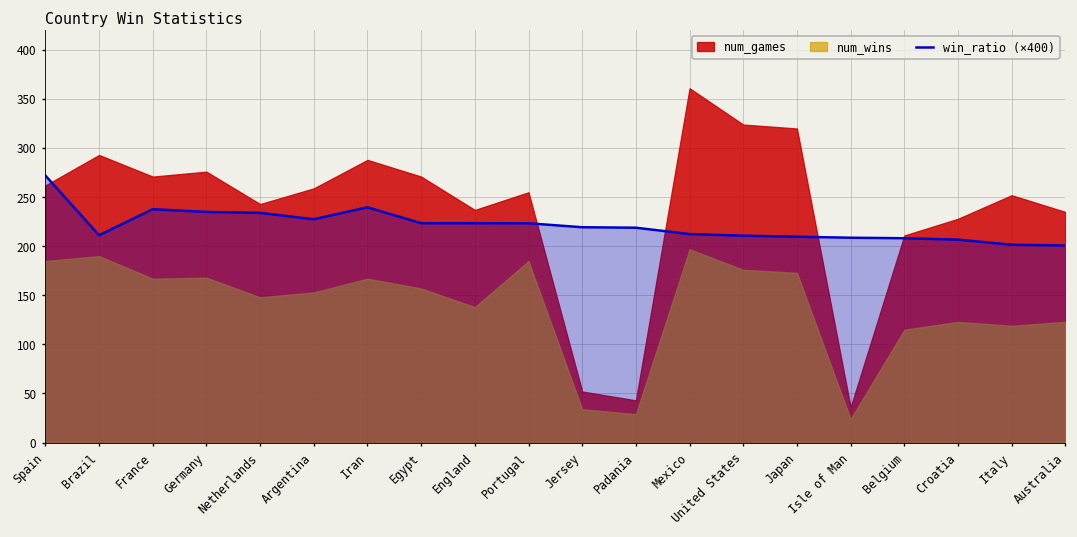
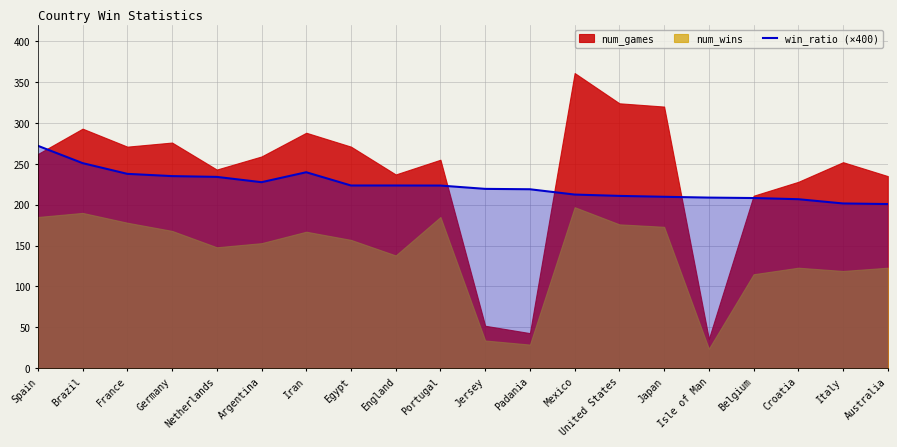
  {
    "win_ratio (×400)": {
      "Spain": 270,
-     "Brazil": 210,
+     "Brazil": 250,
      "France": 240,
      "Germany": 230,
      "Netherlands": 230,
      "Argentina": 230,
      "Iran": 240,
      "Egypt": 220,
      "England": 220,
      "Portugal": 220,
      "Jersey": 220,
      "Padania": 220,
      "Mexico": 210,
      "United States": 210,
      "Japan": 210,
      "Isle of Man": 210,
      "Croatia": 210,
      "Italy": 200,
      "Australia": 200
    },
    "num_games": {
      "Spain": 260,
      "Brazil": 290,
      "France": 270,
      "Germany": 280,
      "Netherlands": 240,
      "Argentina": 260,
      "Iran": 290,
      "Egypt": 270,
      "England": 240,
      "Portugal": 260,
      "Jersey": 50,
      "Padania": 40,
      "Mexico": 360,
      "United States": 320,
      "Japan": 320,
      "Isle of Man": 40,
      "Croatia": 230,
      "Italy": 250,
      "Australia": 240
    },
    "num_wins": {
      "Spain": 190,
      "Brazil": 190,
-     "France": 170,
+     "France": 180,
      "Germany": 170,
      "Netherlands": 150,
      "Argentina": 150,
      "Iran": 170,
      "Egypt": 160,
      "England": 140,
      "Portugal": 190,
      "Jersey": 30,
      "Padania": 30,
      "Mexico": 200,
      "United States": 180,
      "Japan": 170,
      "Isle of Man": 20,
      "Belgium": 120,
      "Croatia": 120,
      "Italy": 120,
      "Australia": 120
    }
  }
